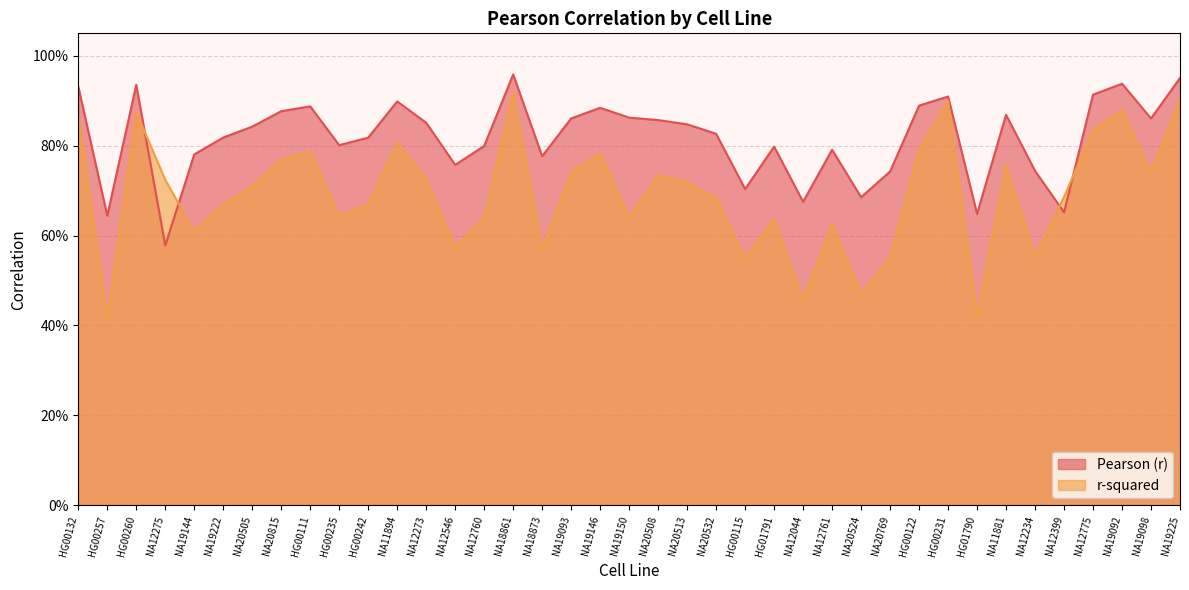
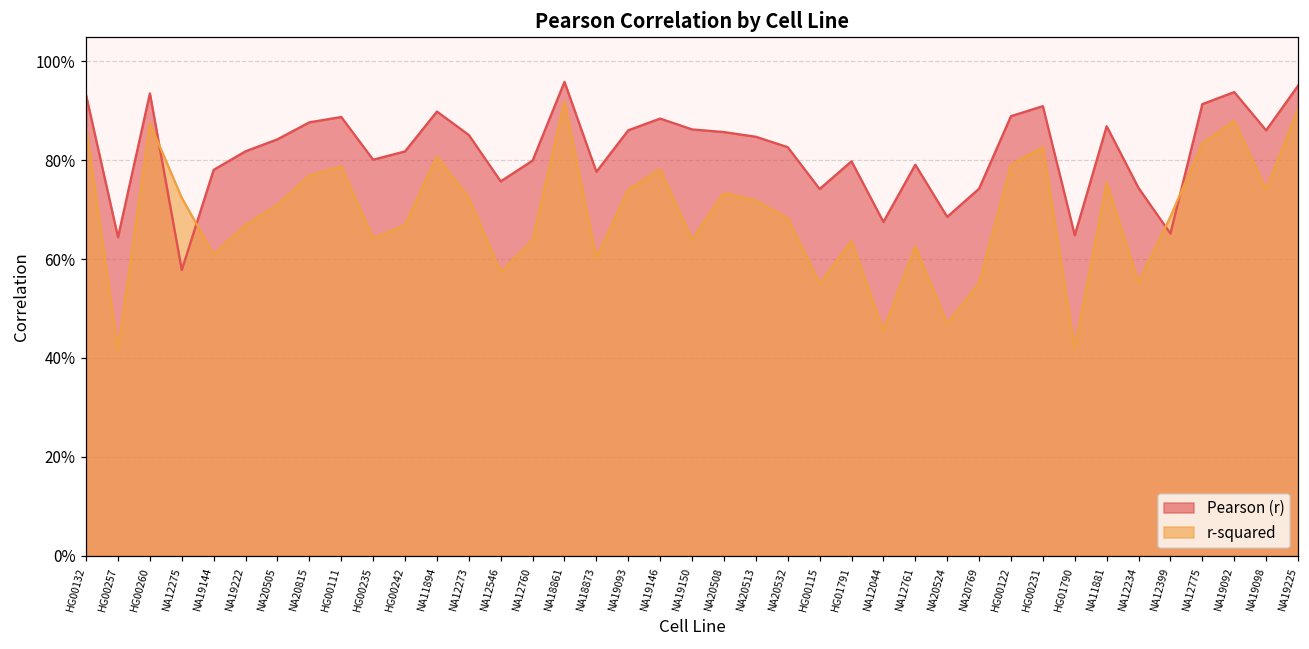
  {
    "Pearson (r)": {
      "HG00132": "93%",
      "HG00257": "64%",
      "HG00260": "94%",
      "NA12275": "58%",
      "NA19144": "78%",
      "NA19222": "82%",
      "NA20505": "84%",
      "NA20815": "88%",
      "HG00111": "89%",
      "HG00235": "80%",
      "HG00242": "82%",
      "NA11894": "90%",
      "NA12273": "85%",
      "NA12546": "76%",
      "NA12760": "80%",
      "NA18861": "96%",
      "NA18873": "78%",
      "NA19093": "86%",
      "NA19146": "88%",
      "NA19150": "86%",
      "NA20508": "86%",
      "NA20513": "85%",
      "NA20532": "83%",
-     "HG00115": "70%",
+     "HG00115": "74%",
      "HG01791": "80%",
      "NA12044": "68%",
      "NA12761": "79%",
      "NA20524": "69%",
      "NA20769": "74%",
      "HG00122": "89%",
      "HG00231": "91%",
      "HG01790": "65%",
      "NA11881": "87%",
      "NA12234": "74%",
      "NA12399": "65%",
      "NA12775": "91%",
      "NA19092": "94%",
      "NA19098": "86%",
      "NA19225": "95%"
    },
    "r-squared": {
      "HG00132": "87%",
      "HG00257": "42%",
      "HG00260": "87%",
      "NA12275": "72%",
      "NA19144": "61%",
      "NA19222": "67%",
      "NA20505": "71%",
      "NA20815": "77%",
      "HG00111": "79%",
      "HG00235": "64%",
      "HG00242": "67%",
      "NA11894": "81%",
      "NA12273": "72%",
      "NA12546": "57%",
      "NA12760": "64%",
      "NA18861": "92%",
-     "NA18873": "57%",
+     "NA18873": "60%",
      "NA19093": "74%",
      "NA19146": "78%",
      "NA19150": "64%",
      "NA20508": "73%",
      "NA20513": "72%",
      "NA20532": "68%",
      "HG00115": "55%",
      "HG01791": "64%",
      "NA12044": "46%",
      "NA12761": "63%",
      "NA20524": "47%",
      "NA20769": "55%",
      "HG00122": "79%",
-     "HG00231": "90%",
+     "HG00231": "83%",
      "HG01790": "42%",
      "NA11881": "75%",
      "NA12234": "55%",
      "NA12399": "69%",
      "NA12775": "83%",
      "NA19092": "88%",
      "NA19098": "74%",
      "NA19225": "90%"
    }
  }
